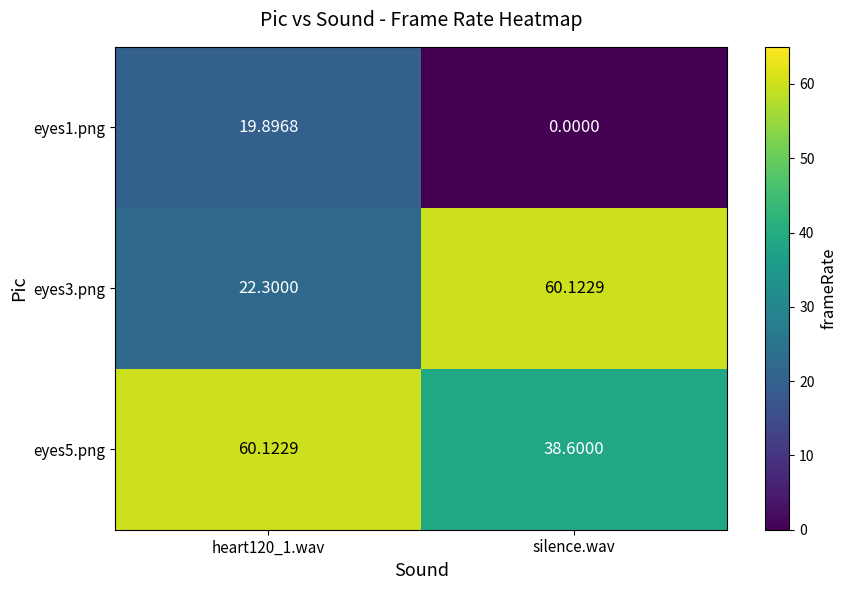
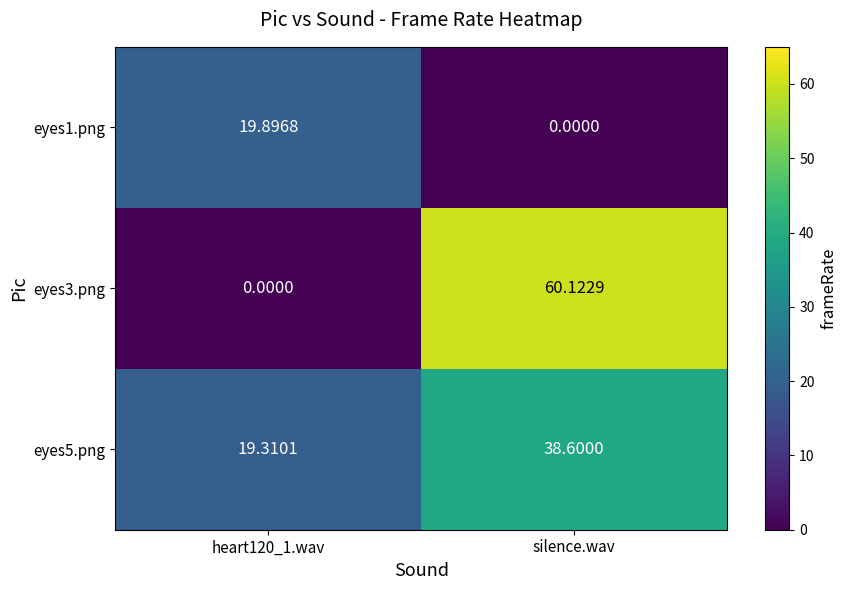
  {
    "eyes1.png": {
      "heart120_1.wav": 19.8968,
      "silence.wav": 0.0000
    },
    "eyes3.png": {
-     "heart120_1.wav": 22.3000,
+     "heart120_1.wav": 0.0000,
      "silence.wav": 60.1229
    },
    "eyes5.png": {
-     "heart120_1.wav": 60.1229,
+     "heart120_1.wav": 19.3101,
      "silence.wav": 38.6000
    }
  }
